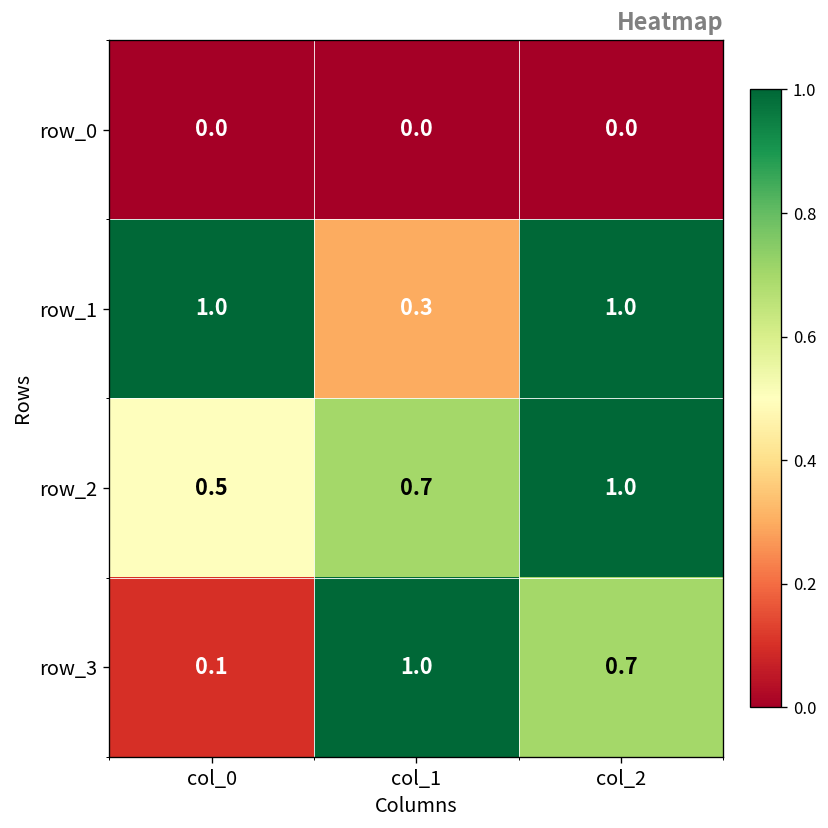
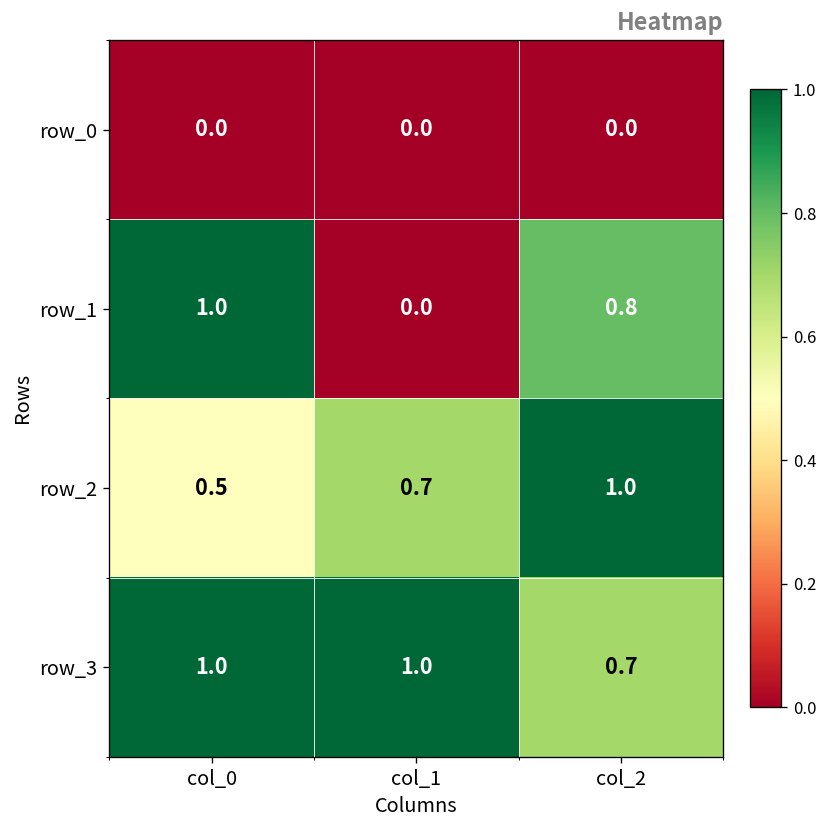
  {
    "row_0": {
      "col_0": 0.0,
      "col_1": 0.0,
      "col_2": 0.0
    },
    "row_1": {
      "col_0": 1.0,
-     "col_1": 0.3,
-     "col_2": 1.0
+     "col_1": 0.0,
+     "col_2": 0.8
    },
    "row_2": {
      "col_0": 0.5,
      "col_1": 0.7,
      "col_2": 1.0
    },
    "row_3": {
-     "col_0": 0.1,
+     "col_0": 1.0,
      "col_1": 1.0,
      "col_2": 0.7
    }
  }
